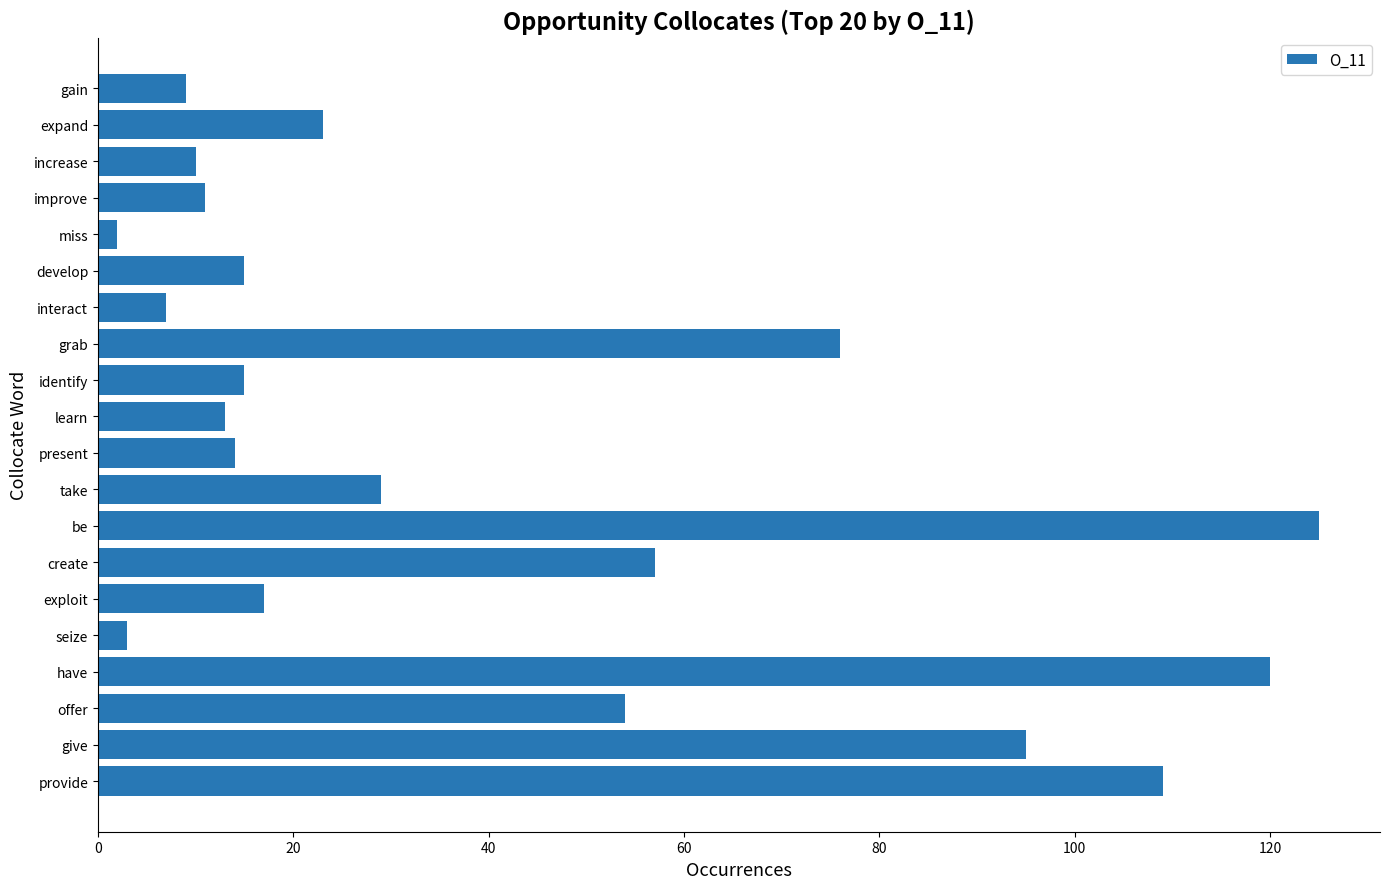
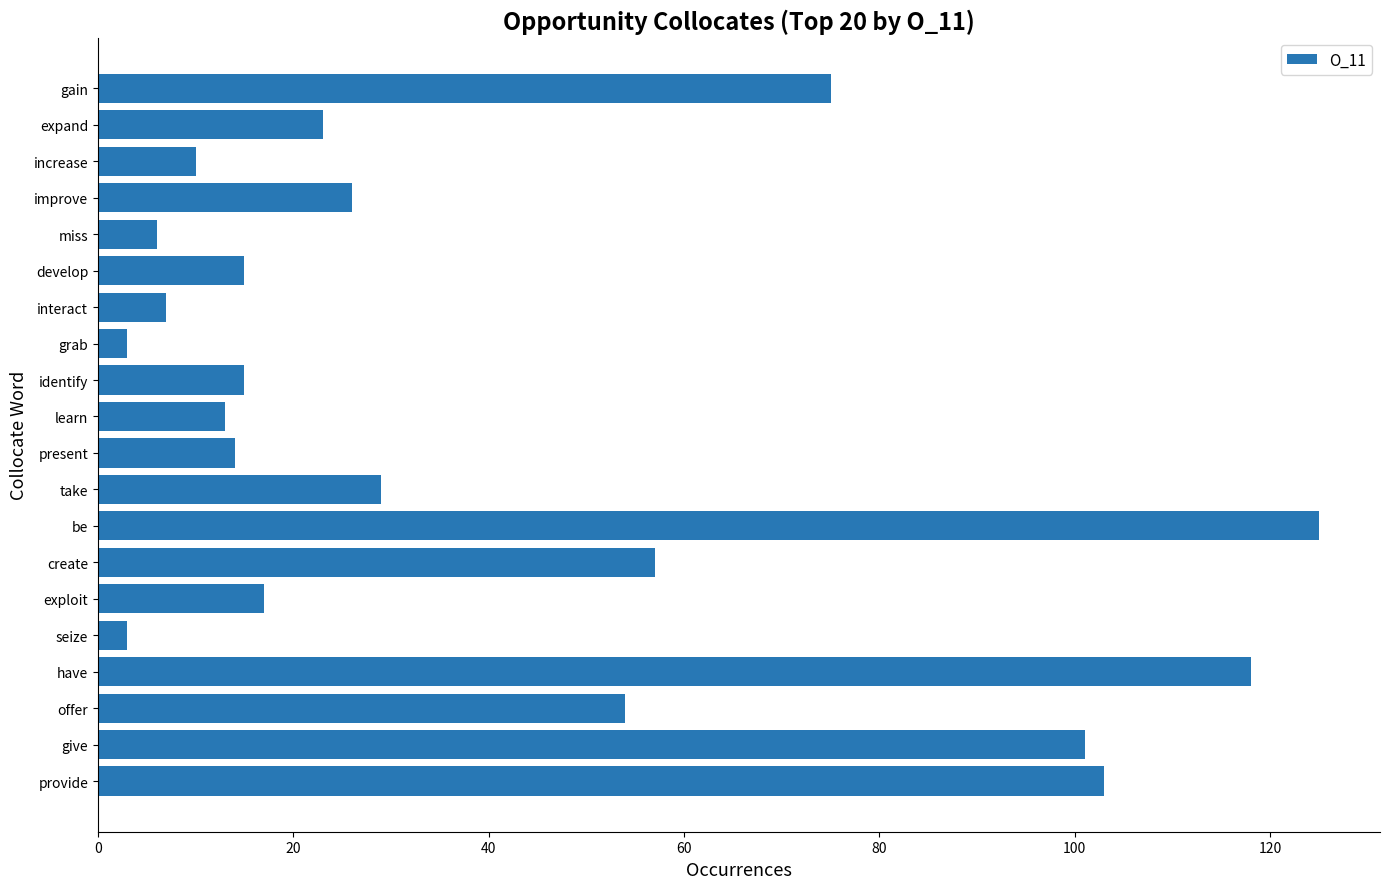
  {
-   "gain": 9,
+   "gain": 75,
    "expand": 23,
    "increase": 10,
-   "improve": 11,
-   "miss": 2,
+   "improve": 26,
+   "miss": 6,
    "develop": 15,
    "interact": 7,
-   "grab": 76,
+   "grab": 3,
    "identify": 15,
    "learn": 13,
    "present": 14,
    "take": 29,
    "be": 125,
    "create": 57,
    "exploit": 17,
    "seize": 3,
-   "have": 120,
+   "have": 118,
    "offer": 54,
-   "give": 95,
-   "provide": 109
+   "give": 101,
+   "provide": 103
  }
